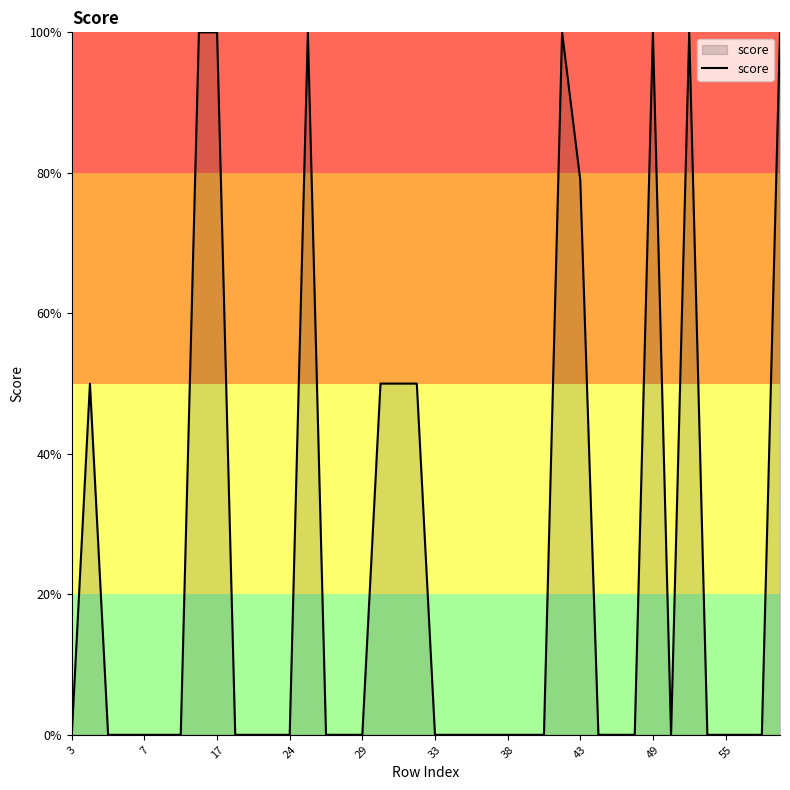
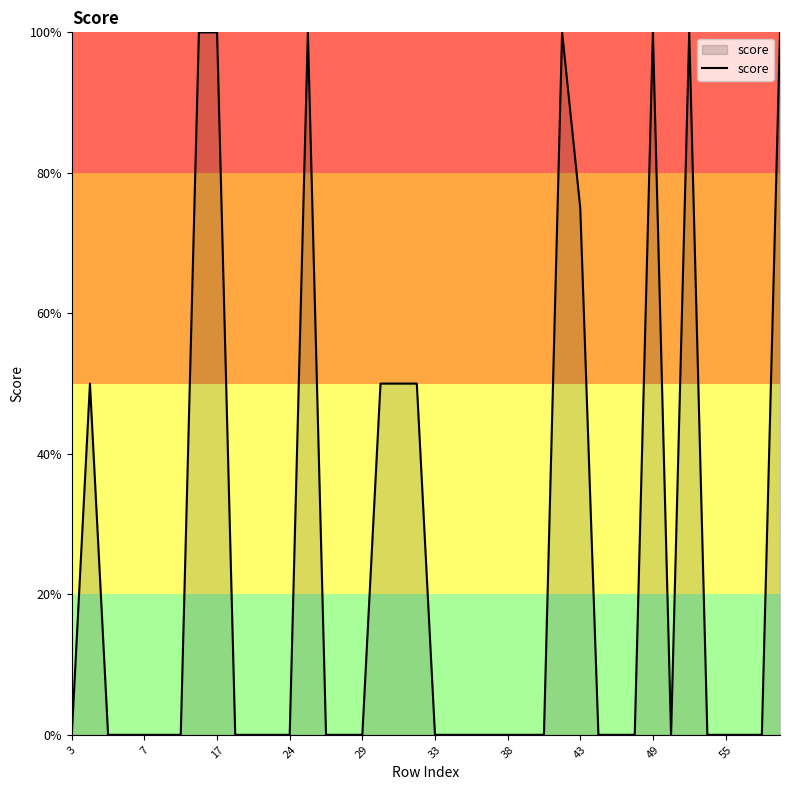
  {
    "3": "0%",
    "7": "0%",
    "17": "100%",
    "24": "0%",
    "29": "0%",
    "33": "0%",
    "38": "0%",
-   "43": "79%",
+   "43": "75%",
    "49": "100%",
    "55": "0%"
  }
